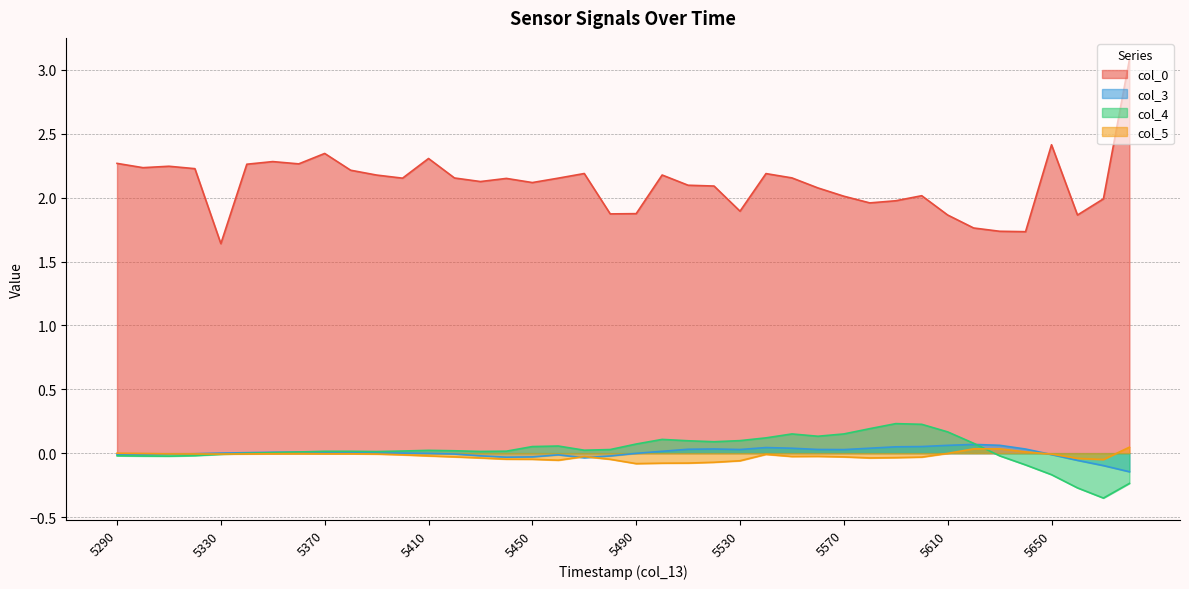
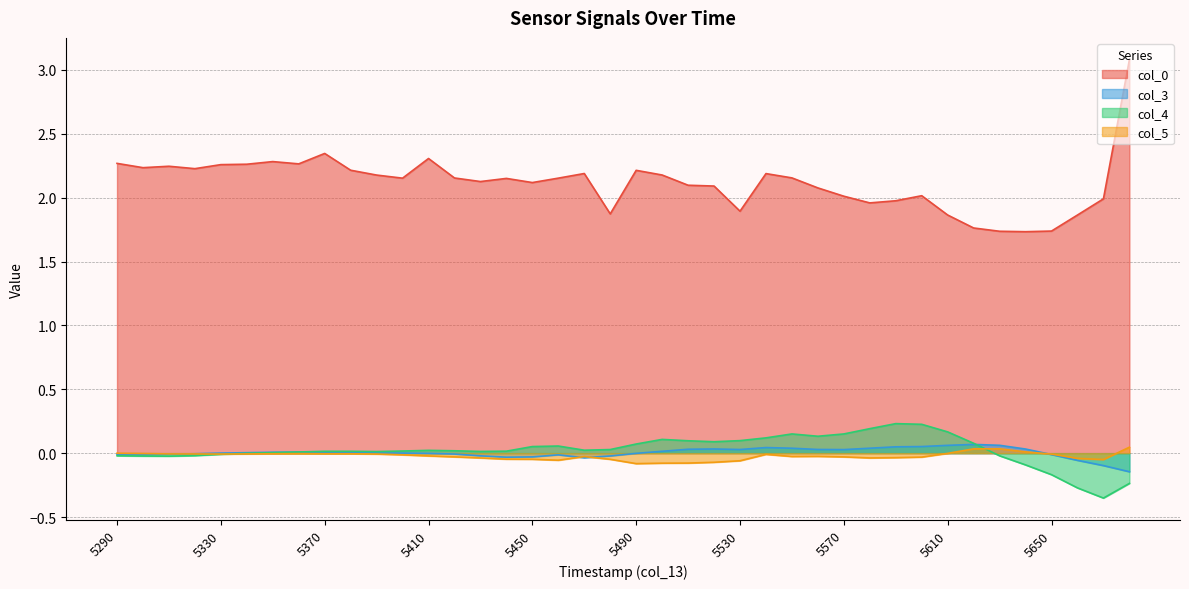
  {
    "col_0": {
      "5290": 2.27,
-     "5330": 1.64,
+     "5330": 2.26,
      "5370": 2.35,
      "5410": 2.31,
      "5450": 2.12,
-     "5490": 1.87,
+     "5490": 2.21,
      "5530": 1.89,
      "5570": 2.01,
      "5610": 1.86,
-     "5650": 2.41
+     "5650": 1.74
    }
  }
